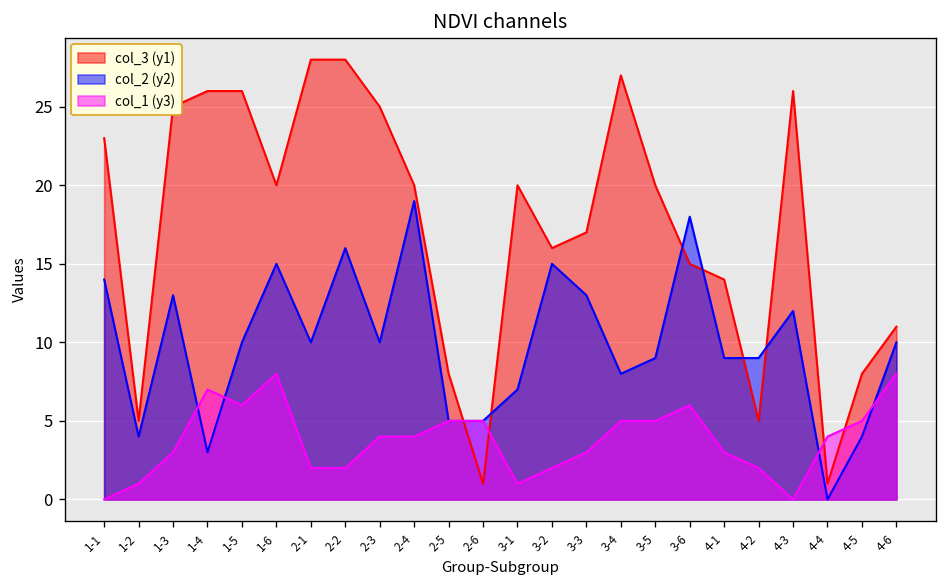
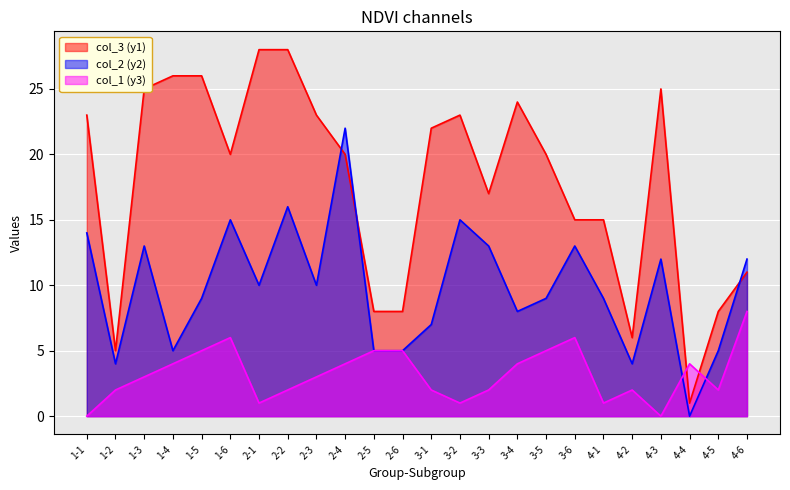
  {
    "col_3 (y1)": {
      "1-1": 23,
      "1-2": 5,
      "1-4": 26,
      "1-5": 26,
      "1-6": 20,
      "2-1": 28,
      "2-2": 28,
-     "2-3": 25,
+     "2-3": 23,
      "2-4": 20,
      "2-5": 8,
-     "2-6": 1,
-     "3-1": 20,
-     "3-2": 16,
+     "2-6": 8,
+     "3-1": 22,
+     "3-2": 23,
      "3-3": 17,
-     "3-4": 27,
+     "3-4": 24,
      "3-5": 20,
      "3-6": 15,
-     "4-1": 14,
-     "4-2": 5,
-     "4-3": 26,
+     "4-1": 15,
+     "4-2": 6,
+     "4-3": 25,
      "4-4": 1,
      "4-5": 8,
      "4-6": 11
    },
    "col_2 (y2)": {
      "1-1": 14,
      "1-2": 4,
      "1-3": 13,
-     "1-4": 3,
-     "1-5": 10,
+     "1-4": 5,
+     "1-5": 9,
      "1-6": 15,
      "2-1": 10,
      "2-2": 16,
      "2-3": 10,
-     "2-4": 19,
+     "2-4": 22,
      "3-1": 7,
      "3-2": 15,
      "3-3": 13,
      "3-4": 8,
      "3-5": 9,
-     "3-6": 18,
+     "3-6": 13,
      "4-1": 9,
-     "4-2": 9,
+     "4-2": 4,
      "4-3": 12,
      "4-4": 0,
-     "4-5": 4,
-     "4-6": 10
+     "4-5": 5,
+     "4-6": 12
    },
    "col_1 (y3)": {
      "1-1": 0,
-     "1-2": 1,
+     "1-2": 2,
      "1-3": 3,
-     "1-4": 7,
-     "1-5": 6,
-     "1-6": 8,
-     "2-1": 2,
+     "1-4": 4,
+     "1-5": 5,
+     "1-6": 6,
+     "2-1": 1,
      "2-2": 2,
-     "2-3": 4,
+     "2-3": 3,
      "2-4": 4,
-     "3-1": 1,
-     "3-2": 2,
-     "3-3": 3,
-     "3-4": 5,
+     "3-1": 2,
+     "3-2": 1,
+     "3-3": 2,
+     "3-4": 4,
      "3-5": 5,
      "3-6": 6,
-     "4-1": 3,
+     "4-1": 1,
      "4-2": 2,
      "4-3": 0,
      "4-4": 4,
-     "4-5": 5,
+     "4-5": 2,
      "4-6": 8
    }
  }
